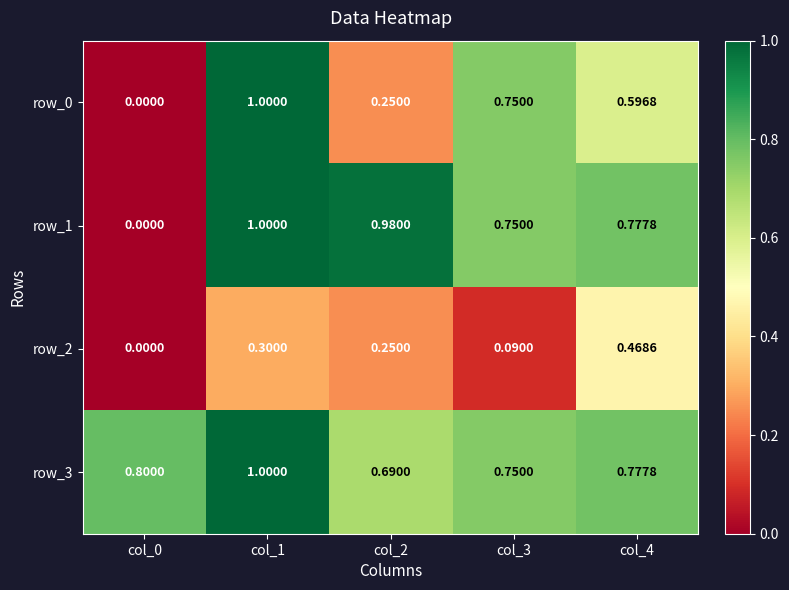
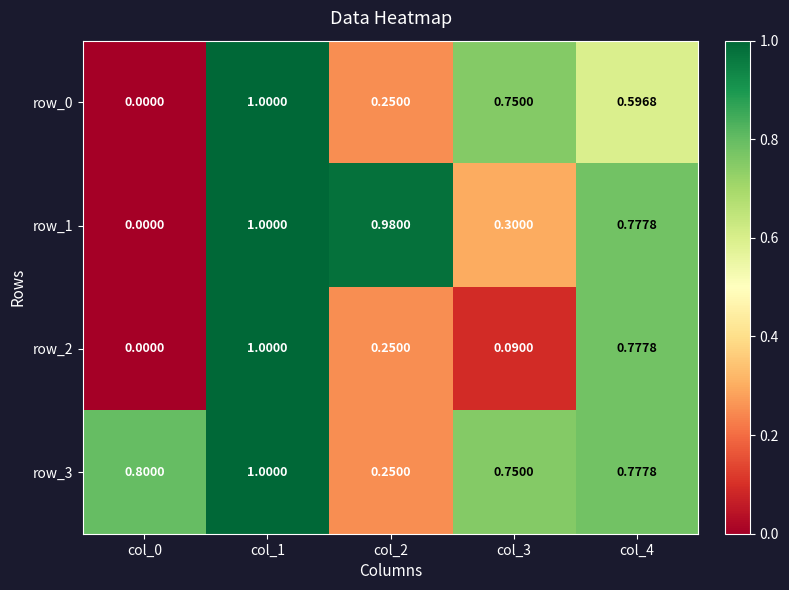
  {
    "row_0": {
      "col_0": 0.0000,
      "col_1": 1.0000,
      "col_2": 0.2500,
      "col_3": 0.7500,
      "col_4": 0.5968
    },
    "row_1": {
      "col_0": 0.0000,
      "col_1": 1.0000,
      "col_2": 0.9800,
-     "col_3": 0.7500,
+     "col_3": 0.3000,
      "col_4": 0.7778
    },
    "row_2": {
      "col_0": 0.0000,
-     "col_1": 0.3000,
+     "col_1": 1.0000,
      "col_2": 0.2500,
      "col_3": 0.0900,
-     "col_4": 0.4686
+     "col_4": 0.7778
    },
    "row_3": {
      "col_0": 0.8000,
      "col_1": 1.0000,
-     "col_2": 0.6900,
+     "col_2": 0.2500,
      "col_3": 0.7500,
      "col_4": 0.7778
    }
  }
